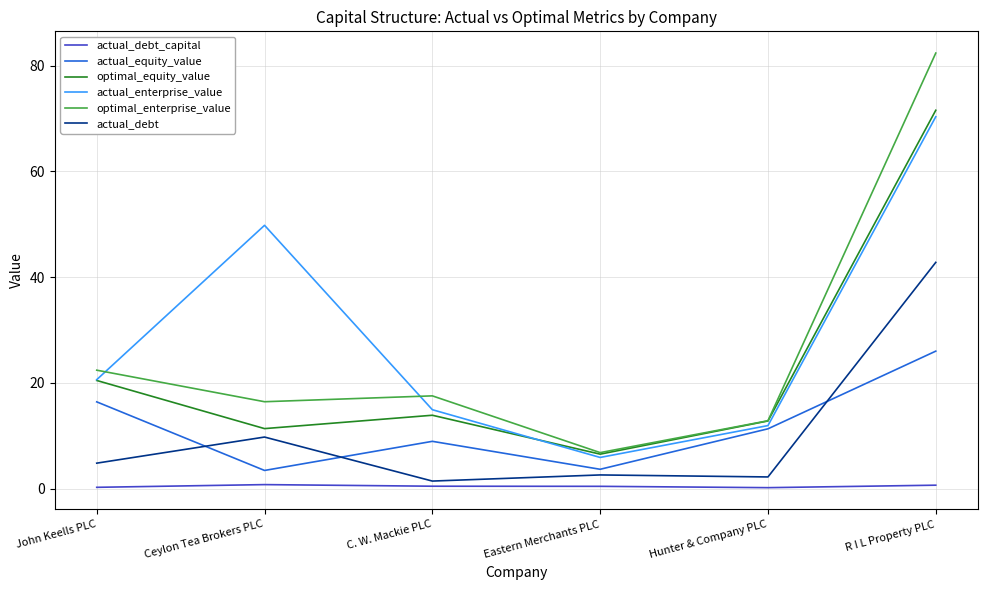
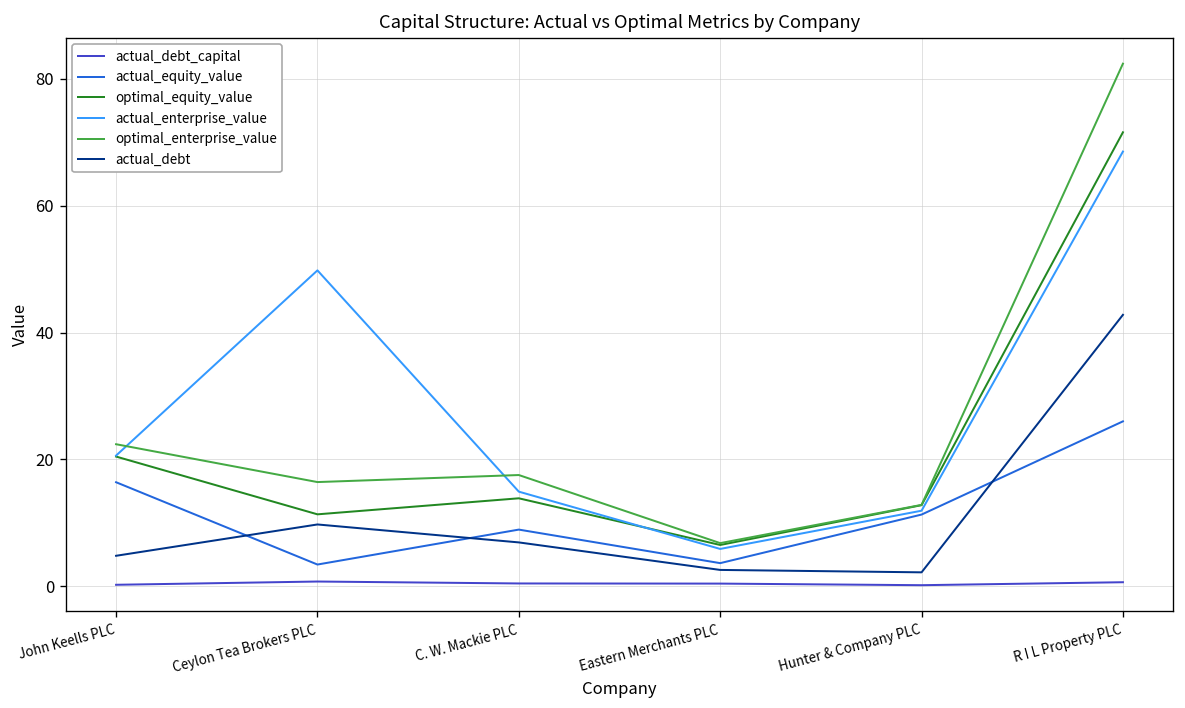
  {
    "actual_enterprise_value": {
      "Ceylon Tea Brokers PLC": 50,
      "C. W. Mackie PLC": 15,
      "Eastern Merchants PLC": 6,
      "Hunter & Company PLC": 12,
-     "R I L Property PLC": 70
+     "R I L Property PLC": 69
    },
    "actual_debt": {
      "John Keells PLC": 5,
      "Ceylon Tea Brokers PLC": 10,
-     "C. W. Mackie PLC": 1,
+     "C. W. Mackie PLC": 7,
      "Eastern Merchants PLC": 3,
      "Hunter & Company PLC": 2,
      "R I L Property PLC": 43
    }
  }
